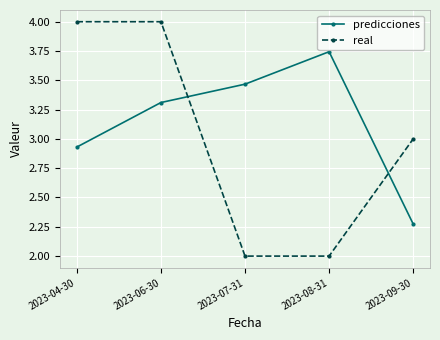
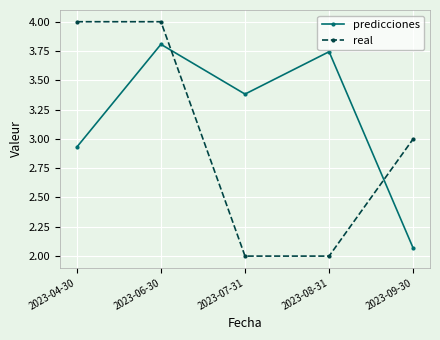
  {
    "predicciones": {
      "2023-04-30": 2.93,
-     "2023-06-30": 3.31,
-     "2023-07-31": 3.47,
+     "2023-06-30": 3.81,
+     "2023-07-31": 3.38,
      "2023-08-31": 3.74,
-     "2023-09-30": 2.27
+     "2023-09-30": 2.07
    },
    "real": {
      "2023-04-30": 4.00,
      "2023-06-30": 4.00,
      "2023-07-31": 2.00,
      "2023-08-31": 2.00,
      "2023-09-30": 3.00
    }
  }
